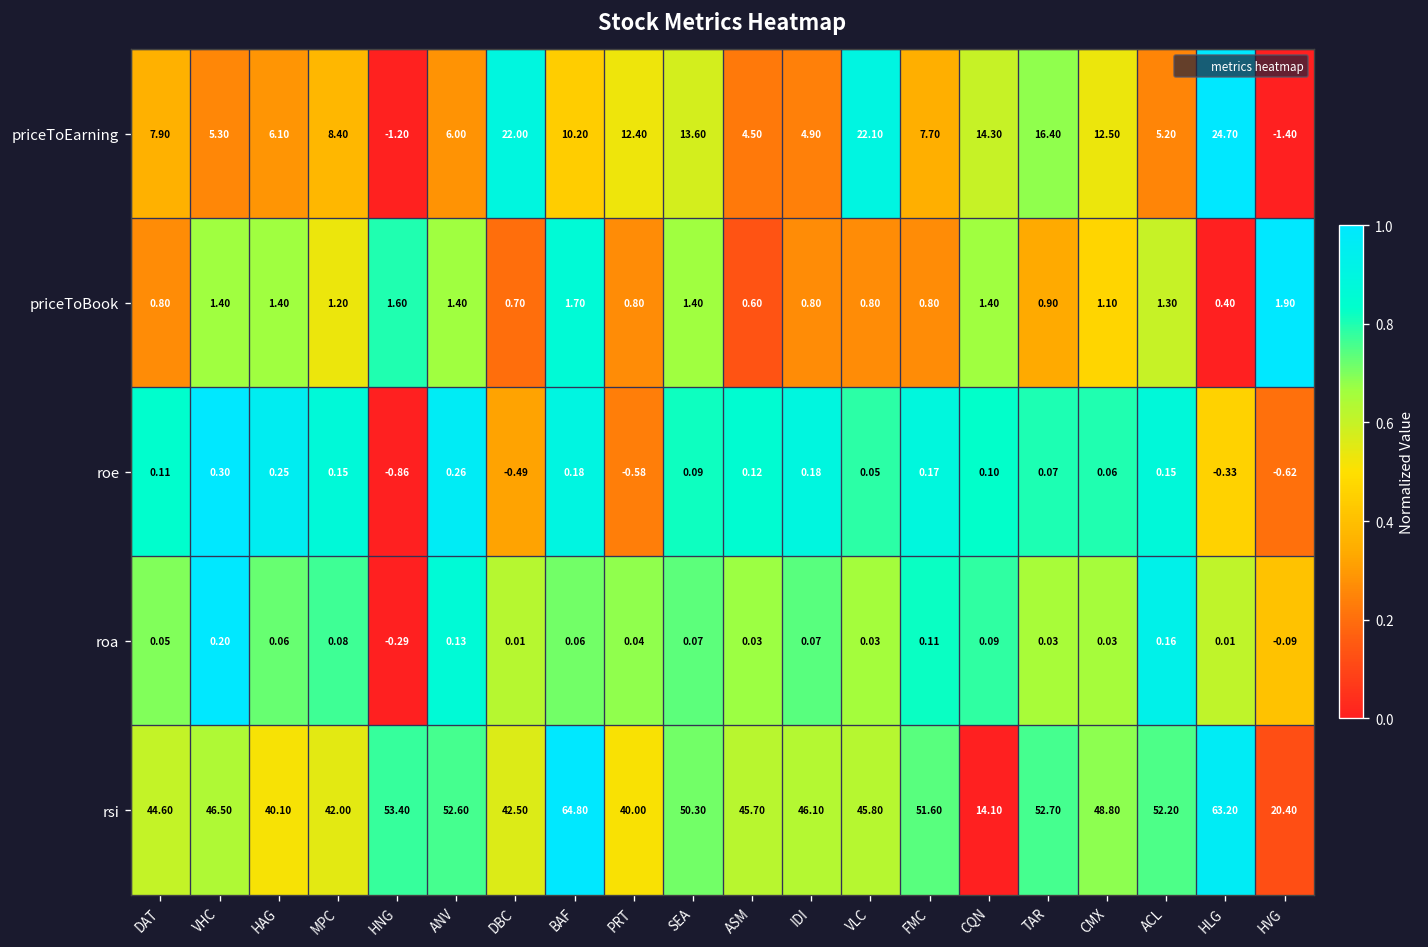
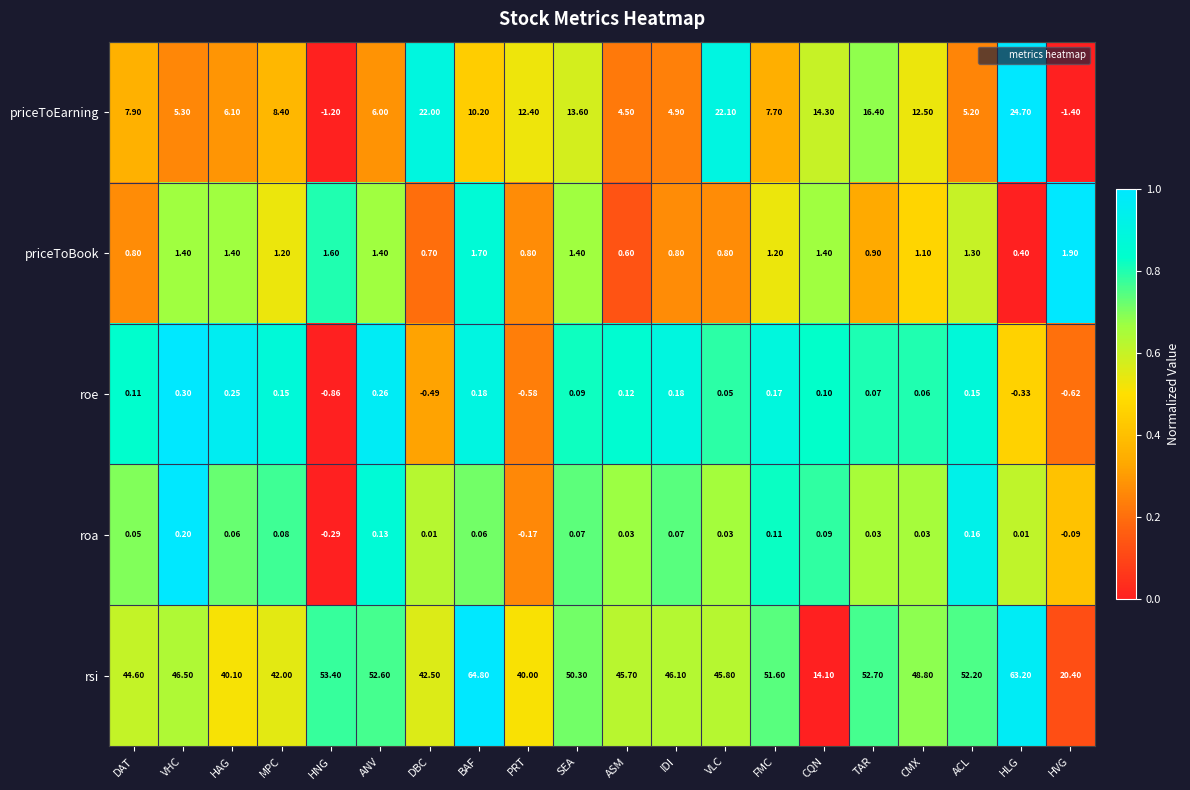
  {
    "priceToEarning": {
      "DAT": 7.90,
      "VHC": 5.30,
      "HAG": 6.10,
      "MPC": 8.40,
      "HNG": -1.20,
      "ANV": 6.00,
      "DBC": 22.00,
      "BAF": 10.20,
      "PRT": 12.40,
      "SEA": 13.60,
      "ASM": 4.50,
      "IDI": 4.90,
      "VLC": 22.10,
      "FMC": 7.70,
      "CQN": 14.30,
      "TAR": 16.40,
      "CMX": 12.50,
      "ACL": 5.20,
      "HLG": 24.70,
      "HVG": -1.40
    },
    "priceToBook": {
      "DAT": 0.80,
      "VHC": 1.40,
      "HAG": 1.40,
      "MPC": 1.20,
      "HNG": 1.60,
      "ANV": 1.40,
      "DBC": 0.70,
      "BAF": 1.70,
      "PRT": 0.80,
      "SEA": 1.40,
      "ASM": 0.60,
      "IDI": 0.80,
      "VLC": 0.80,
-     "FMC": 0.80,
+     "FMC": 1.20,
      "CQN": 1.40,
      "TAR": 0.90,
      "CMX": 1.10,
      "ACL": 1.30,
      "HLG": 0.40,
      "HVG": 1.90
    },
    "roe": {
      "DAT": 0.11,
      "VHC": 0.30,
      "HAG": 0.25,
      "MPC": 0.15,
      "HNG": -0.86,
      "ANV": 0.26,
      "DBC": -0.49,
      "BAF": 0.18,
      "PRT": -0.58,
      "SEA": 0.09,
      "ASM": 0.12,
      "IDI": 0.18,
      "VLC": 0.05,
      "FMC": 0.17,
      "CQN": 0.10,
      "TAR": 0.07,
      "CMX": 0.06,
      "ACL": 0.15,
      "HLG": -0.33,
      "HVG": -0.62
    },
    "roa": {
      "DAT": 0.05,
      "VHC": 0.20,
      "HAG": 0.06,
      "MPC": 0.08,
      "HNG": -0.29,
      "ANV": 0.13,
      "DBC": 0.01,
      "BAF": 0.06,
-     "PRT": 0.04,
+     "PRT": -0.17,
      "SEA": 0.07,
      "ASM": 0.03,
      "IDI": 0.07,
      "VLC": 0.03,
      "FMC": 0.11,
      "CQN": 0.09,
      "TAR": 0.03,
      "CMX": 0.03,
      "ACL": 0.16,
      "HLG": 0.01,
      "HVG": -0.09
    },
    "rsi": {
      "DAT": 44.60,
      "VHC": 46.50,
      "HAG": 40.10,
      "MPC": 42.00,
      "HNG": 53.40,
      "ANV": 52.60,
      "DBC": 42.50,
      "BAF": 64.80,
      "PRT": 40.00,
      "SEA": 50.30,
      "ASM": 45.70,
      "IDI": 46.10,
      "VLC": 45.80,
      "FMC": 51.60,
      "CQN": 14.10,
      "TAR": 52.70,
      "CMX": 48.80,
      "ACL": 52.20,
      "HLG": 63.20,
      "HVG": 20.40
    }
  }
